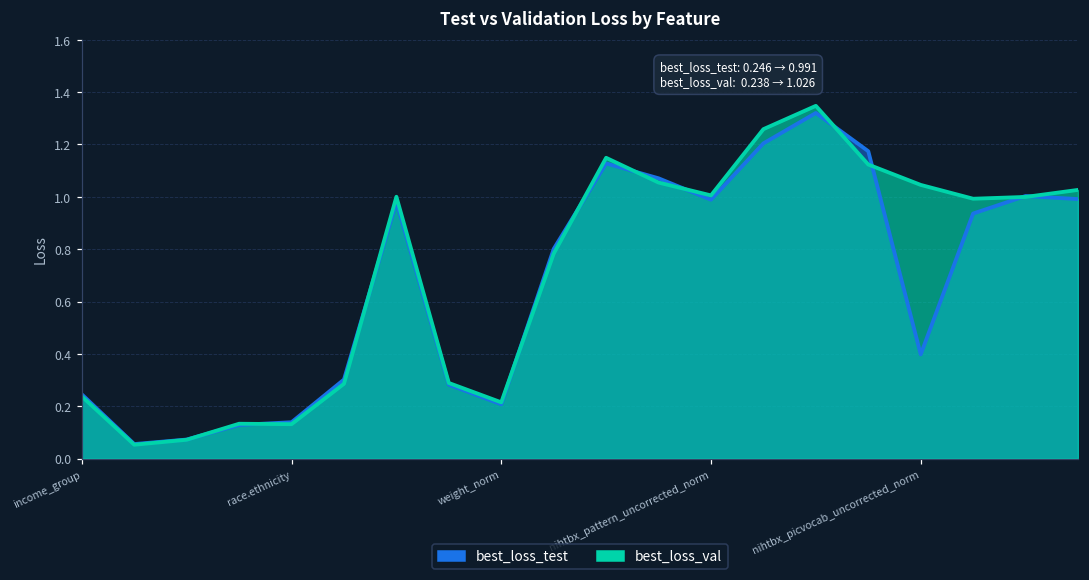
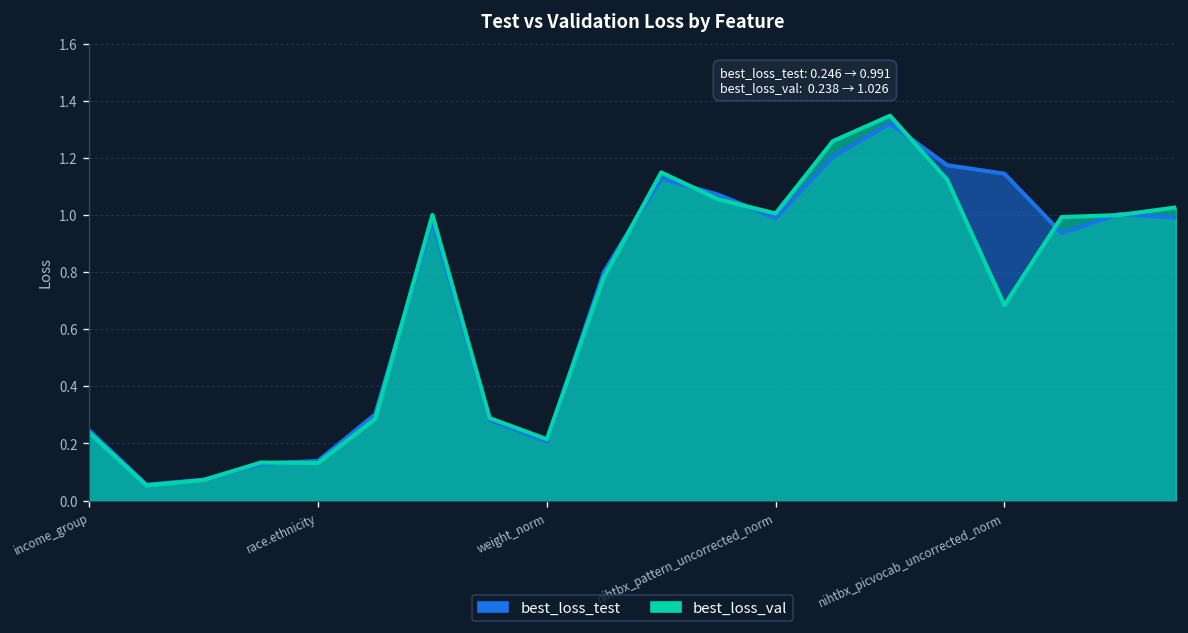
  {
    "best_loss_test": {
      "nihtbx_pattern_uncorrected_norm": 0.99,
-     "nihtbx_picvocab_uncorrected_norm": 0.40
+     "nihtbx_picvocab_uncorrected_norm": 1.14
    },
    "best_loss_val": {
      "nihtbx_pattern_uncorrected_norm": 1.01,
-     "nihtbx_picvocab_uncorrected_norm": 1.05
+     "nihtbx_picvocab_uncorrected_norm": 0.68
    }
  }
